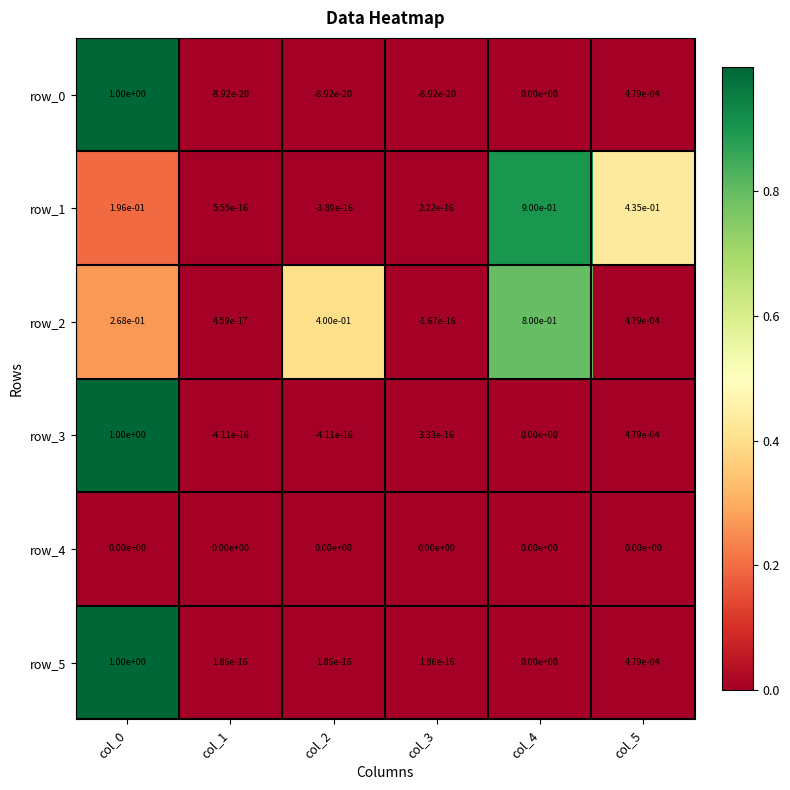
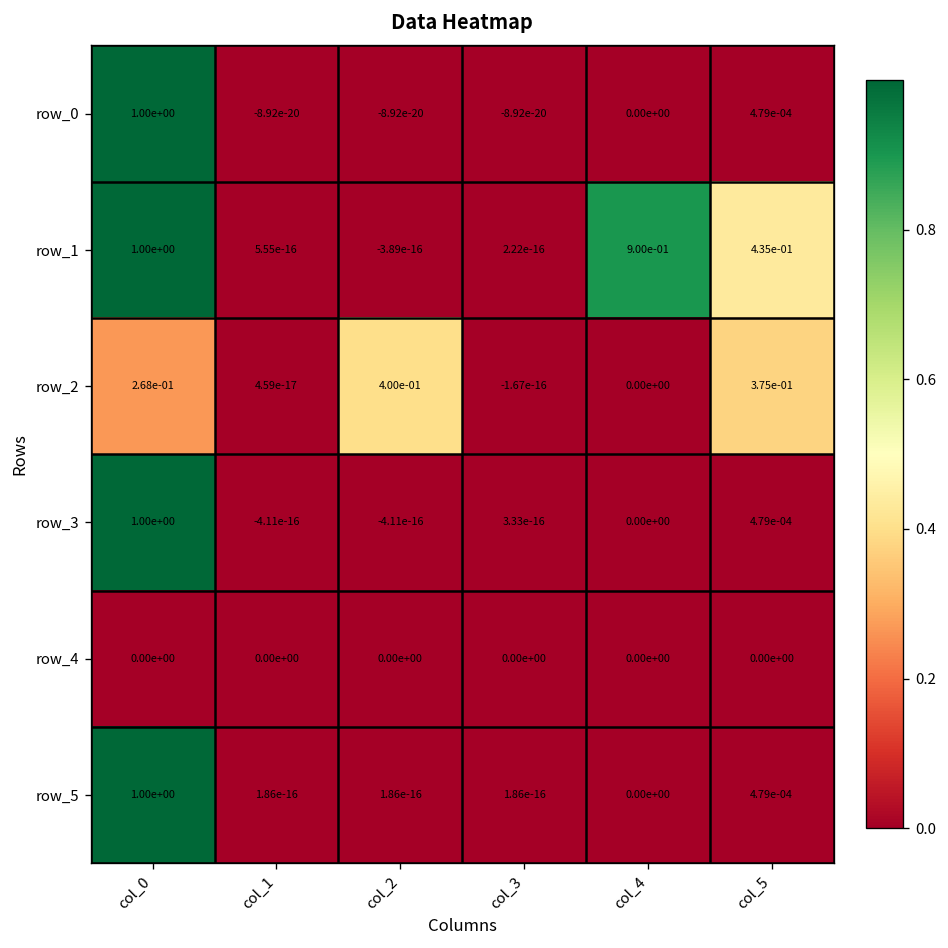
  {
    "row_0": {
      "col_0": "1.00e+00",
      "col_1": "-8.92e-20",
      "col_2": "-8.92e-20",
      "col_3": "-8.92e-20",
      "col_4": "0.00e+00",
      "col_5": "4.79e-04"
    },
    "row_1": {
-     "col_0": "1.96e-01",
+     "col_0": "1.00e+00",
      "col_1": "5.55e-16",
      "col_2": "-3.89e-16",
      "col_3": "2.22e-16",
      "col_4": "9.00e-01",
      "col_5": "4.35e-01"
    },
    "row_2": {
      "col_0": "2.68e-01",
      "col_1": "4.59e-17",
      "col_2": "4.00e-01",
      "col_3": "-1.67e-16",
-     "col_4": "8.00e-01",
-     "col_5": "4.79e-04"
+     "col_4": "0.00e+00",
+     "col_5": "3.75e-01"
    },
    "row_3": {
      "col_0": "1.00e+00",
      "col_1": "-4.11e-16",
      "col_2": "-4.11e-16",
      "col_3": "3.33e-16",
      "col_4": "0.00e+00",
      "col_5": "4.79e-04"
    },
    "row_4": {
      "col_0": "0.00e+00",
      "col_1": "0.00e+00",
      "col_2": "0.00e+00",
      "col_3": "0.00e+00",
      "col_4": "0.00e+00",
      "col_5": "0.00e+00"
    },
    "row_5": {
      "col_0": "1.00e+00",
      "col_1": "1.86e-16",
      "col_2": "1.86e-16",
      "col_3": "1.86e-16",
      "col_4": "0.00e+00",
      "col_5": "4.79e-04"
    }
  }
